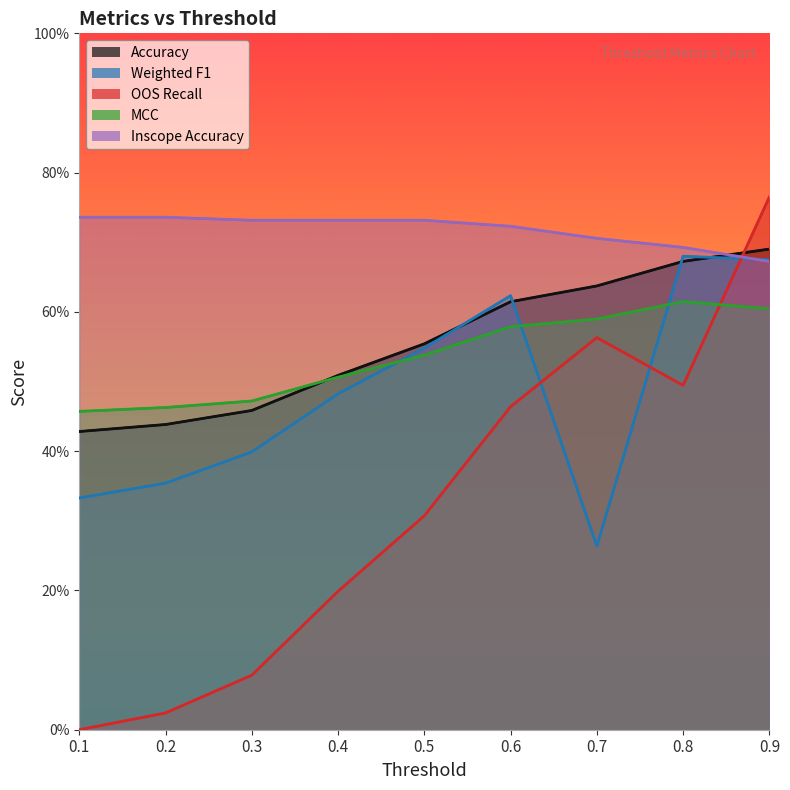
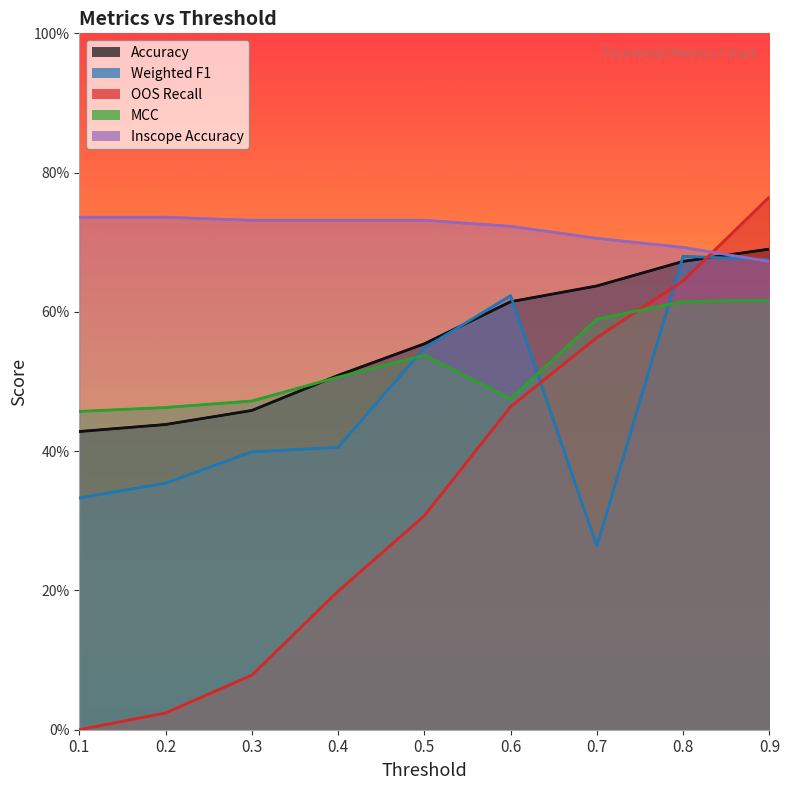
  {
    "Accuracy": {
      "0.1": "43%",
      "0.2": "44%",
      "0.3": "46%",
      "0.5": "55%",
      "0.6": "61%",
      "0.7": "64%",
      "0.8": "67%",
      "0.9": "69%"
    },
    "Weighted F1": {
      "0.1": "33%",
      "0.2": "35%",
      "0.3": "40%",
-     "0.4": "48%",
+     "0.4": "41%",
      "0.5": "55%",
      "0.6": "62%",
      "0.7": "26%",
      "0.8": "68%"
    },
    "OOS Recall": {
      "0.1": "0%",
      "0.2": "2%",
      "0.3": "8%",
      "0.4": "20%",
      "0.5": "31%",
      "0.6": "46%",
      "0.7": "56%",
-     "0.8": "49%",
+     "0.8": "64%",
      "0.9": "77%"
    },
    "MCC": {
      "0.1": "46%",
      "0.2": "46%",
      "0.3": "47%",
      "0.5": "54%",
-     "0.6": "58%",
+     "0.6": "48%",
      "0.7": "59%",
      "0.8": "61%",
-     "0.9": "60%"
+     "0.9": "62%"
    },
    "Inscope Accuracy": {
      "0.1": "74%",
      "0.2": "74%",
      "0.3": "73%",
      "0.4": "73%",
      "0.5": "73%",
      "0.6": "72%",
      "0.7": "71%",
      "0.8": "69%"
    }
  }
